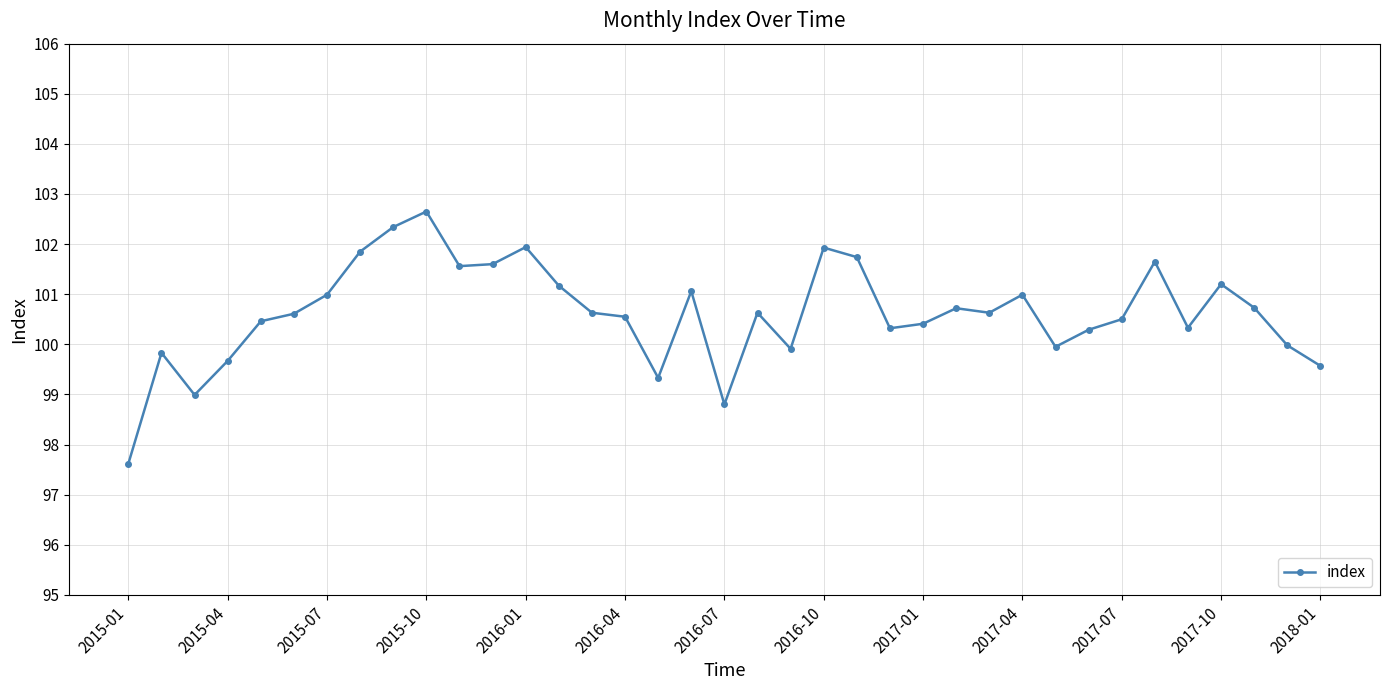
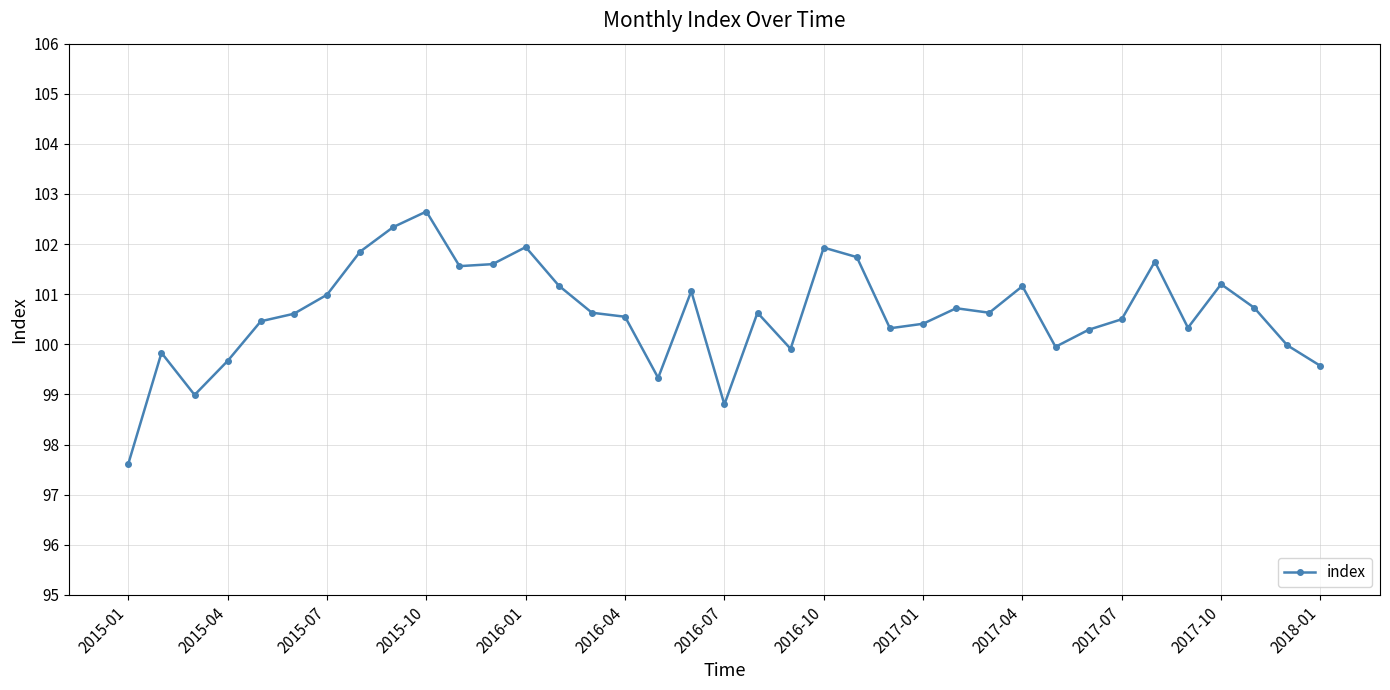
  {
    "2015-01": 97.6,
    "2015-04": 99.7,
    "2015-07": 101.0,
    "2015-10": 102.7,
    "2016-01": 101.9,
    "2016-04": 100.6,
    "2016-07": 98.8,
    "2016-10": 101.9,
    "2017-01": 100.4,
-   "2017-04": 101.0,
+   "2017-04": 101.2,
    "2017-07": 100.5,
    "2017-10": 101.2,
    "2018-01": 99.6
  }
